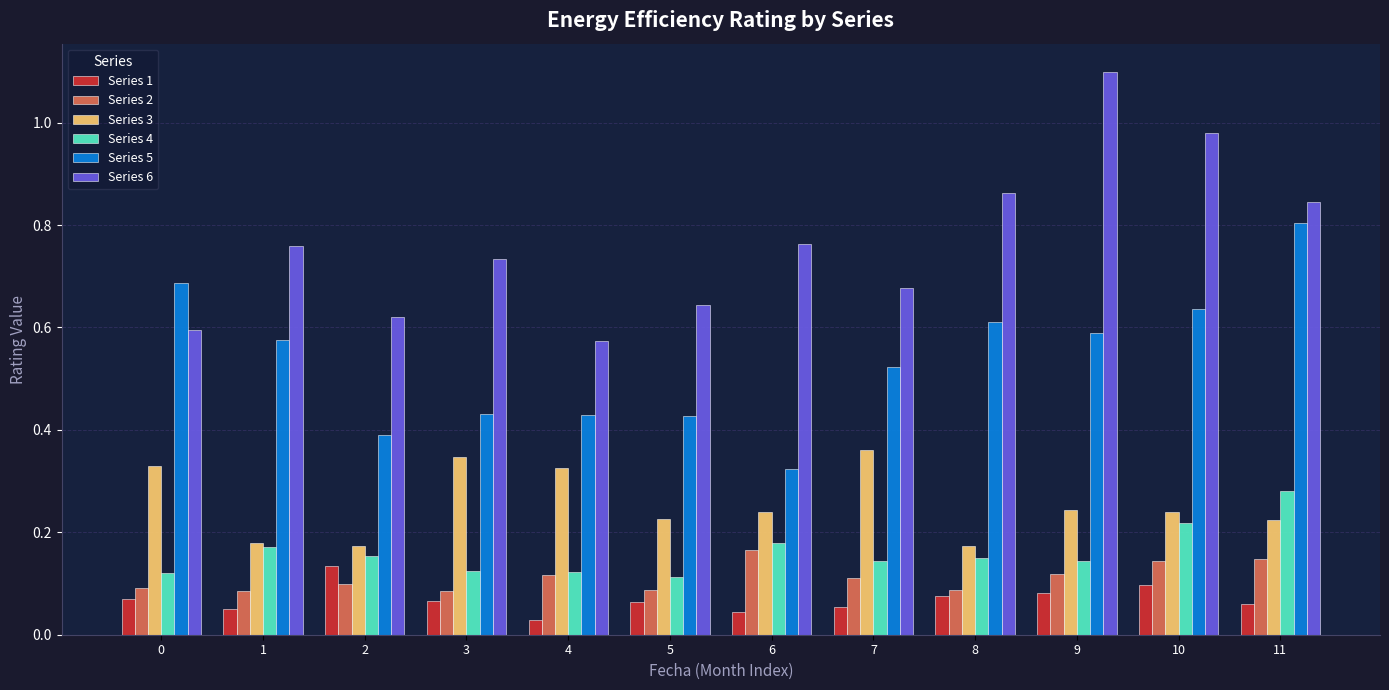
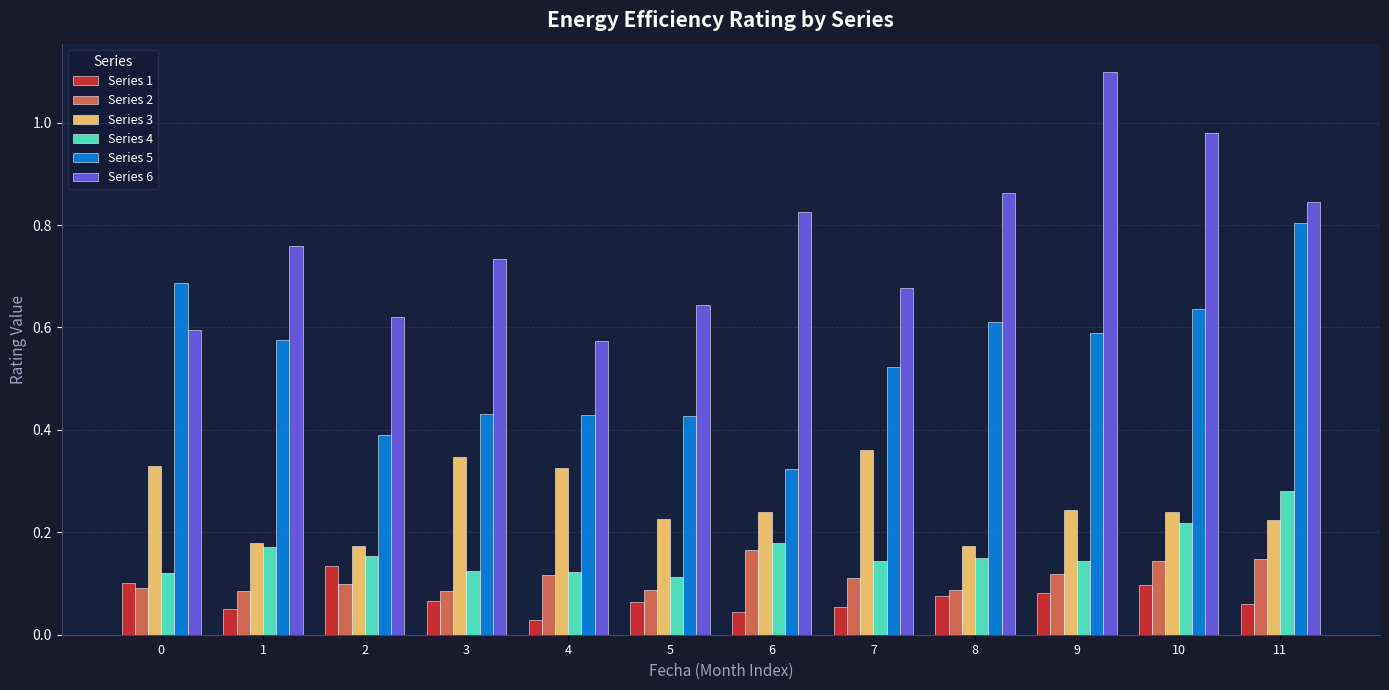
  {
    "Series 1": {
-     "0": 0.07,
+     "0": 0.10,
      "1": 0.05,
      "2": 0.13,
      "3": 0.07,
      "4": 0.03,
      "5": 0.06,
      "6": 0.04,
      "7": 0.05,
      "8": 0.08,
      "9": 0.08,
      "10": 0.10,
      "11": 0.06
    },
    "Series 2": {
      "0": 0.09,
      "1": 0.08,
      "2": 0.10,
      "3": 0.09,
      "4": 0.12,
      "5": 0.09,
      "6": 0.16,
      "7": 0.11,
      "8": 0.09,
      "9": 0.12,
      "10": 0.14,
      "11": 0.15
    },
    "Series 3": {
      "0": 0.33,
      "1": 0.18,
      "2": 0.17,
      "3": 0.35,
      "4": 0.33,
      "5": 0.23,
      "6": 0.24,
      "7": 0.36,
      "8": 0.17,
      "9": 0.24,
      "10": 0.24,
      "11": 0.22
    },
    "Series 4": {
      "0": 0.12,
      "1": 0.17,
      "2": 0.15,
      "3": 0.12,
      "4": 0.12,
      "5": 0.11,
      "6": 0.18,
      "7": 0.14,
      "8": 0.15,
      "9": 0.14,
      "10": 0.22,
      "11": 0.28
    },
    "Series 5": {
      "0": 0.69,
      "1": 0.58,
      "2": 0.39,
      "3": 0.43,
      "4": 0.43,
      "5": 0.43,
      "6": 0.32,
      "7": 0.52,
      "8": 0.61,
      "9": 0.59,
      "10": 0.64,
      "11": 0.80
    },
    "Series 6": {
      "0": 0.59,
      "1": 0.76,
      "2": 0.62,
      "3": 0.73,
      "4": 0.57,
      "5": 0.64,
-     "6": 0.76,
+     "6": 0.82,
      "7": 0.68,
      "8": 0.86,
      "9": 1.10,
      "10": 0.98,
      "11": 0.84
    }
  }
